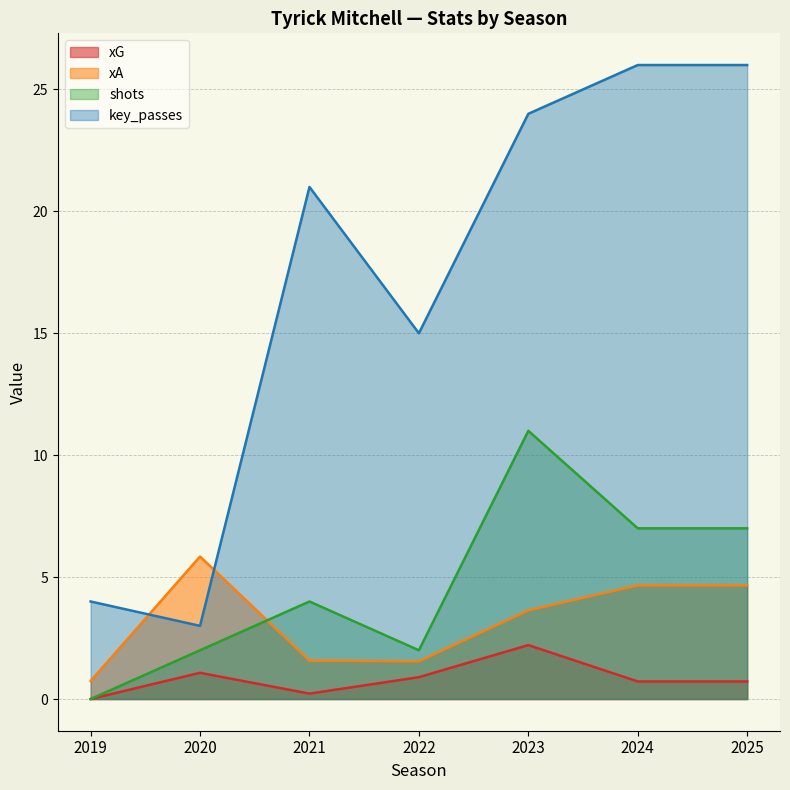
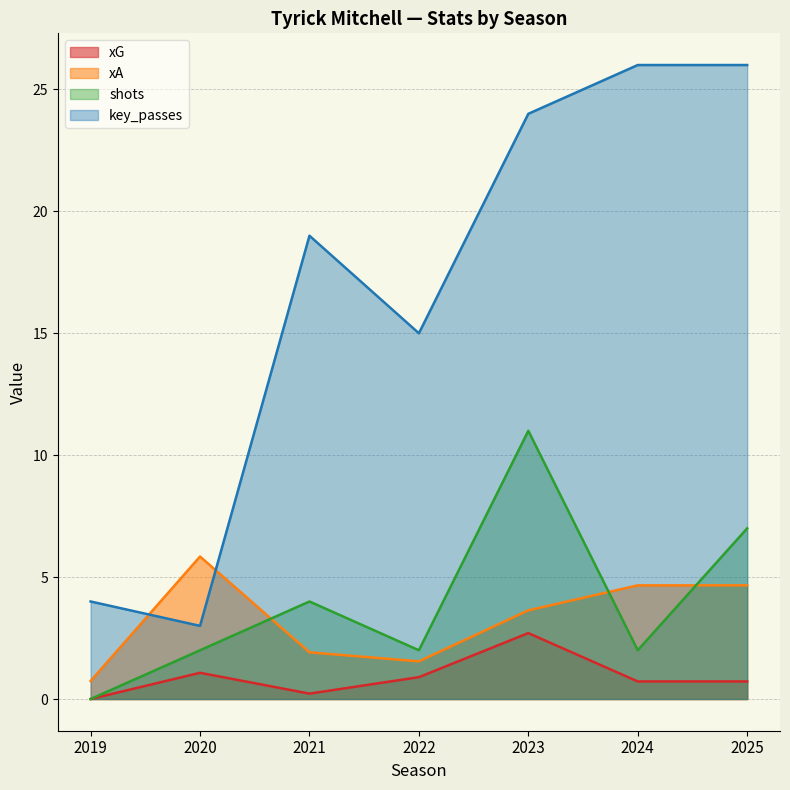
  {
    "xG": {
      "2020": 1.1,
      "2021": 0.2,
      "2022": 0.9,
-     "2023": 2.2,
+     "2023": 2.7,
      "2024": 0.7,
      "2025": 0.7
    },
    "xA": {
      "2019": 0.7,
      "2020": 5.8,
-     "2021": 1.6,
+     "2021": 1.9,
      "2022": 1.5,
      "2023": 3.6,
      "2024": 4.7,
      "2025": 4.7
    },
    "shots": {
      "2020": 2,
      "2021": 4,
      "2022": 2,
      "2023": 11,
-     "2024": 7,
+     "2024": 2,
      "2025": 7
    },
    "key_passes": {
      "2019": 4,
      "2020": 3,
-     "2021": 21,
+     "2021": 19,
      "2022": 15,
      "2023": 24,
      "2024": 26,
      "2025": 26
    }
  }
